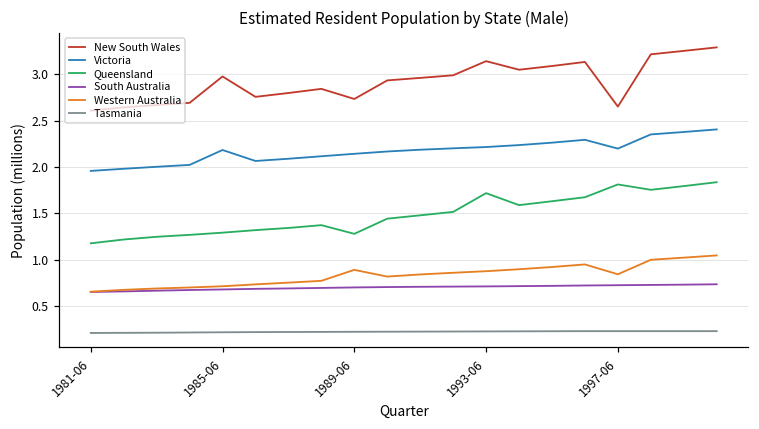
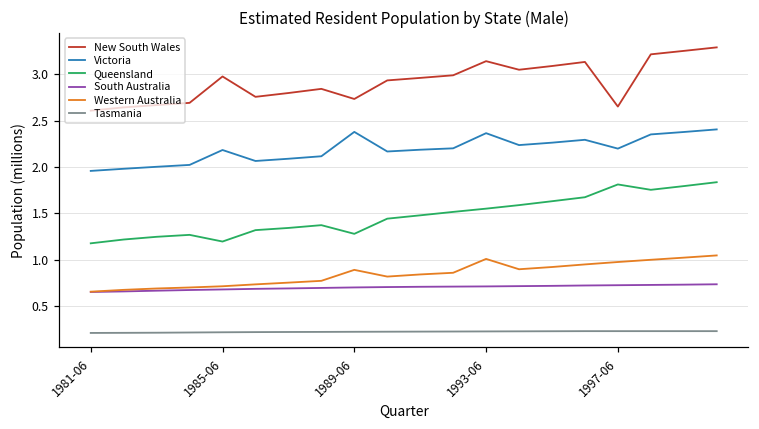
  {
    "New South Wales": {
      "1985-06": 3.0,
      "1989-06": 2.7,
      "1993-06": 3.1,
      "1997-06": 2.7
    },
    "Victoria": {
      "1981-06": 2.0,
      "1985-06": 2.2,
-     "1989-06": 2.1,
-     "1993-06": 2.2,
+     "1989-06": 2.4,
+     "1993-06": 2.4,
      "1997-06": 2.2
    },
    "Queensland": {
      "1981-06": 1.2,
-     "1985-06": 1.3,
+     "1985-06": 1.2,
      "1989-06": 1.3,
-     "1993-06": 1.7,
+     "1993-06": 1.6,
      "1997-06": 1.8
    },
    "South Australia": {
      "1985-06": 0.7,
      "1989-06": 0.7,
      "1993-06": 0.7,
      "1997-06": 0.7
    },
    "Western Australia": {
      "1985-06": 0.7,
      "1989-06": 0.9,
-     "1993-06": 0.9,
-     "1997-06": 0.8
+     "1993-06": 1.0,
+     "1997-06": 1.0
    },
    "Tasmania": {
      "1981-06": 0.2,
      "1985-06": 0.2,
      "1989-06": 0.2,
      "1993-06": 0.2,
      "1997-06": 0.2
    }
  }
